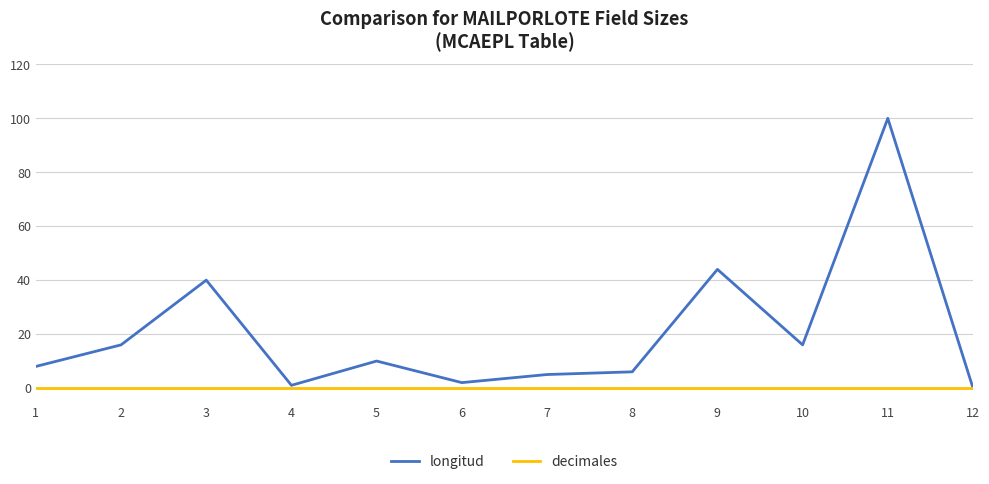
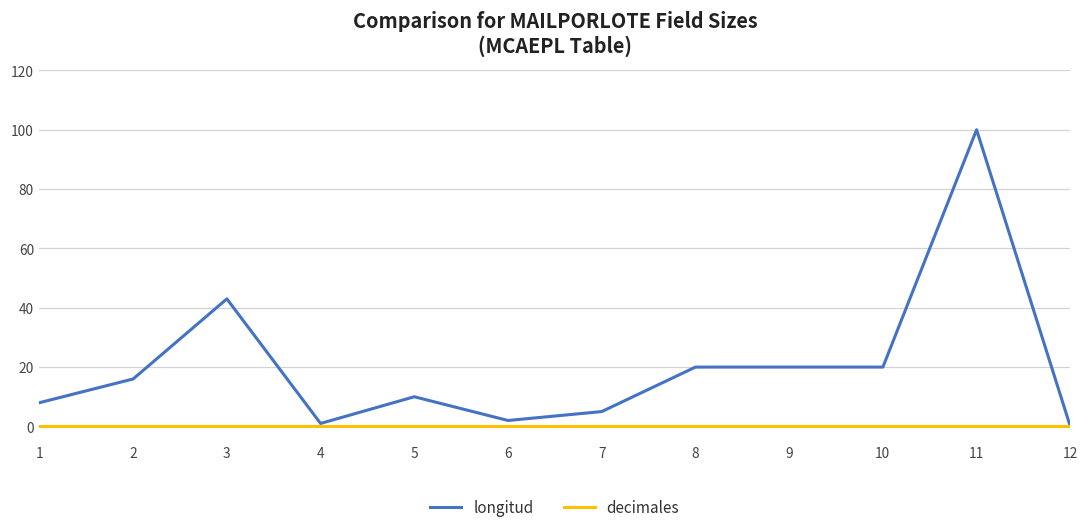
  {
    "longitud": {
      "1": 8,
      "2": 16,
-     "3": 40,
+     "3": 43,
      "4": 1,
      "5": 10,
      "6": 2,
      "7": 5,
-     "8": 6,
-     "9": 44,
-     "10": 16,
+     "8": 20,
+     "9": 20,
+     "10": 20,
      "11": 100
    },
    "decimales": {
      "1": 0,
      "2": 0,
      "3": 0,
      "4": 0,
      "5": 0,
      "6": 0,
      "7": 0,
      "8": 0,
      "9": 0,
      "10": 0,
      "11": 0
    }
  }
